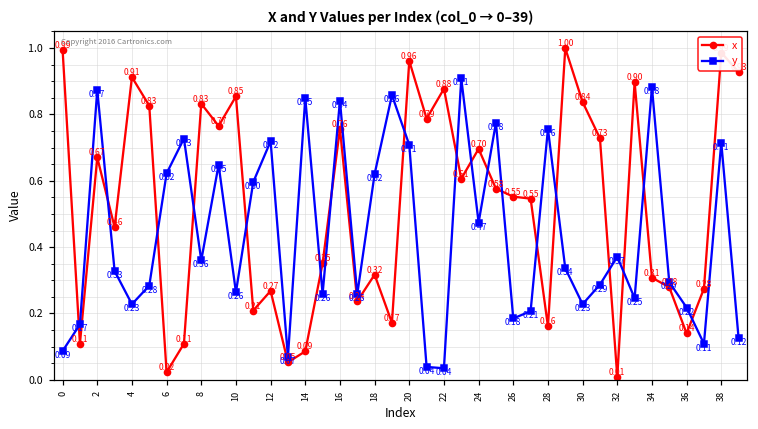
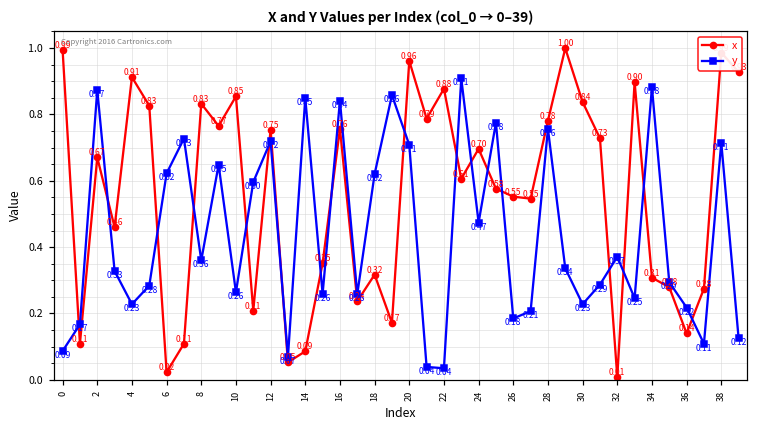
  {
    "x": {
      "2": 0.67,
      "4": 0.91,
      "6": 0.02,
      "8": 0.83,
      "10": 0.85,
-     "12": 0.27,
+     "12": 0.75,
      "14": 0.09,
      "16": 0.76,
      "18": 0.32,
      "20": 0.96,
      "22": 0.88,
      "24": 0.70,
      "26": 0.55,
-     "28": 0.16,
+     "28": 0.78,
      "30": 0.84,
      "32": 0.01,
      "34": 0.31,
      "36": 0.14
    },
    "y": {
      "0": 0.09,
      "2": 0.87,
      "4": 0.23,
      "6": 0.62,
      "8": 0.36,
      "10": 0.26,
      "12": 0.72,
      "14": 0.85,
      "16": 0.84,
      "18": 0.62,
      "20": 0.71,
      "22": 0.04,
      "24": 0.47,
      "26": 0.18,
      "28": 0.76,
      "30": 0.23,
      "32": 0.37,
      "34": 0.88,
      "36": 0.22,
      "38": 0.71
    }
  }
